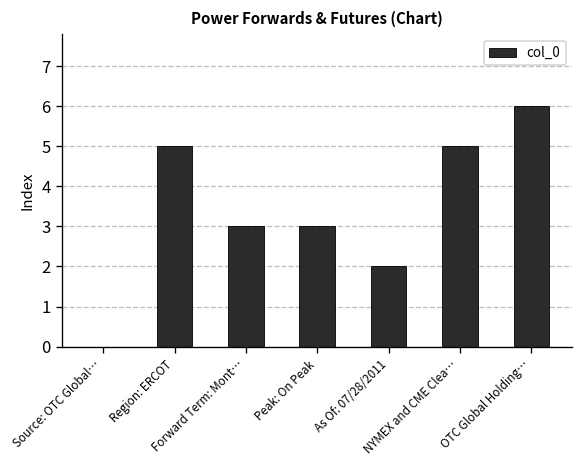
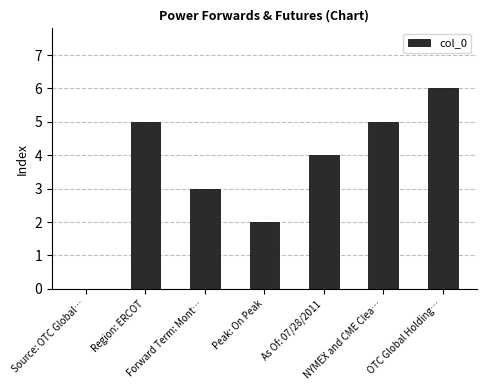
  {
    "Source: OTC Global…": 0,
    "Region: ERCOT": 5,
    "Forward Term: Mont…": 3,
-   "Peak: On Peak": 3,
-   "As Of: 07/28/2011": 2,
+   "Peak: On Peak": 2,
+   "As Of: 07/28/2011": 4,
    "NYMEX and CME Clea…": 5,
    "OTC Global Holding…": 6
  }
